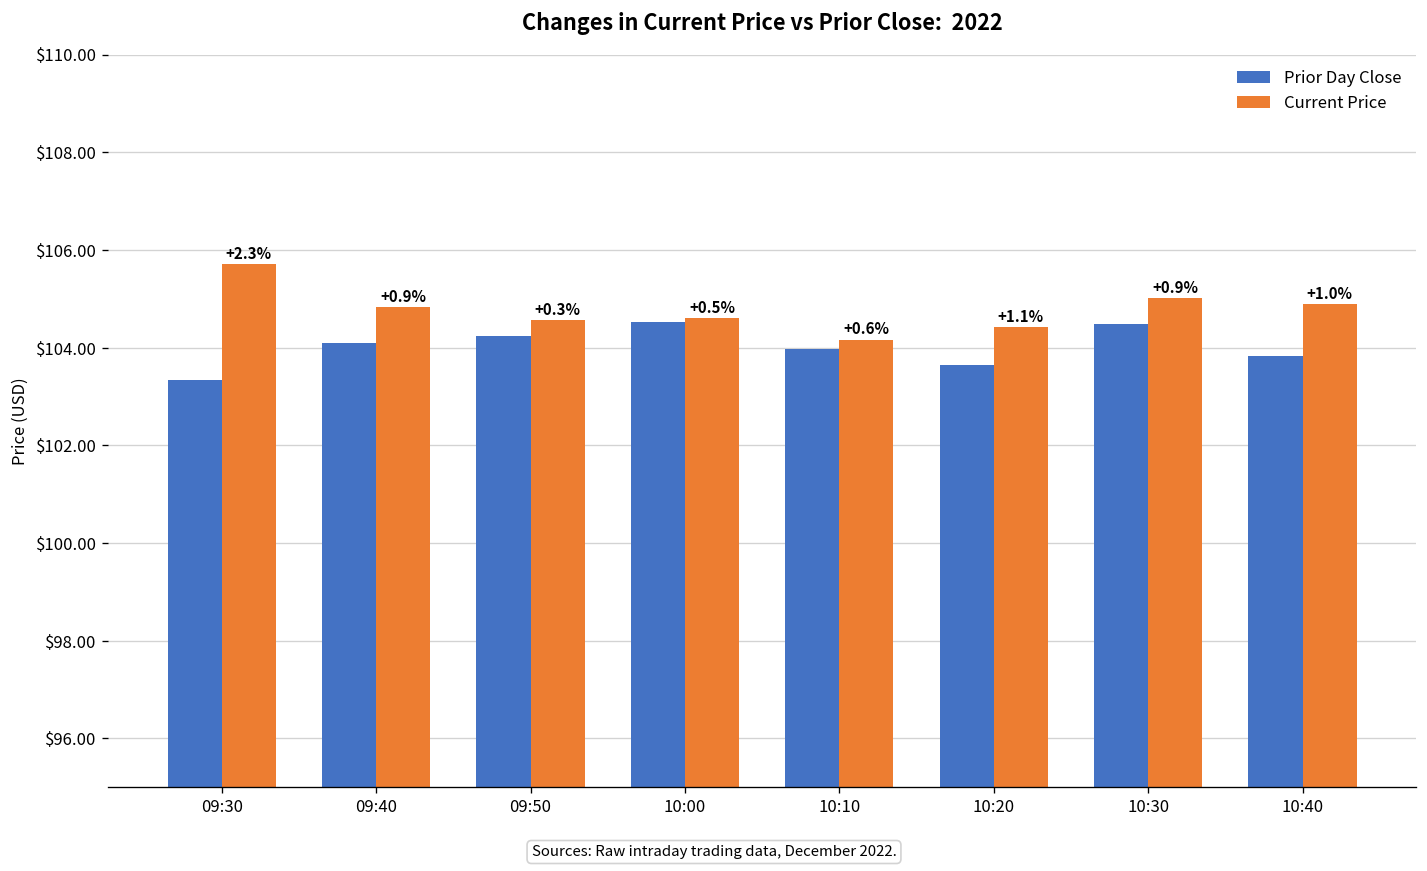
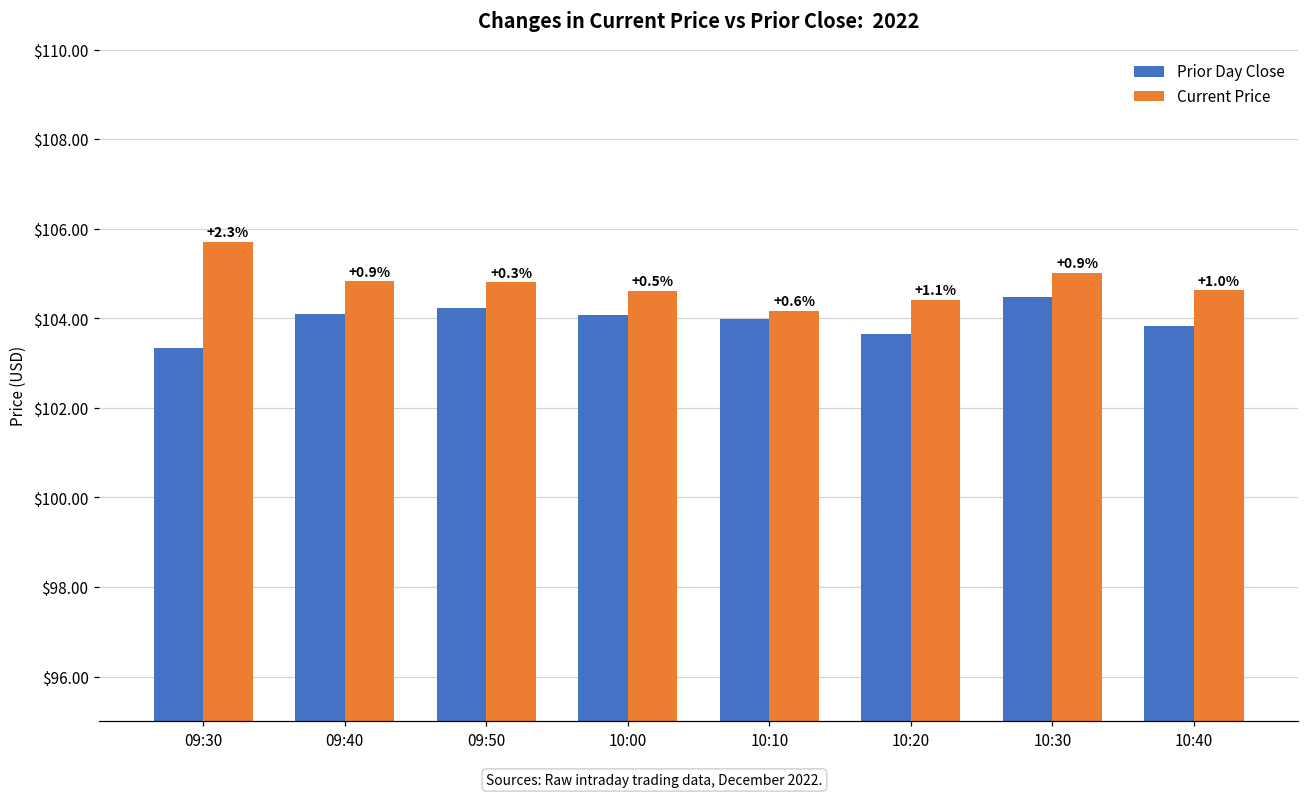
  {
    "Prior Day Close": {
      "09:30": "$103.4",
      "09:40": "$104.1",
      "09:50": "$104.2",
-     "10:00": "$104.5",
+     "10:00": "$104.1",
      "10:10": "$104.0",
      "10:20": "$103.7",
      "10:30": "$104.5",
      "10:40": "$103.8"
    },
    "Current Price": {
-     "09:50": "$104.6",
-     "10:40": "$104.9"
+     "09:50": "$104.8",
+     "10:40": "$104.6"
    }
  }
